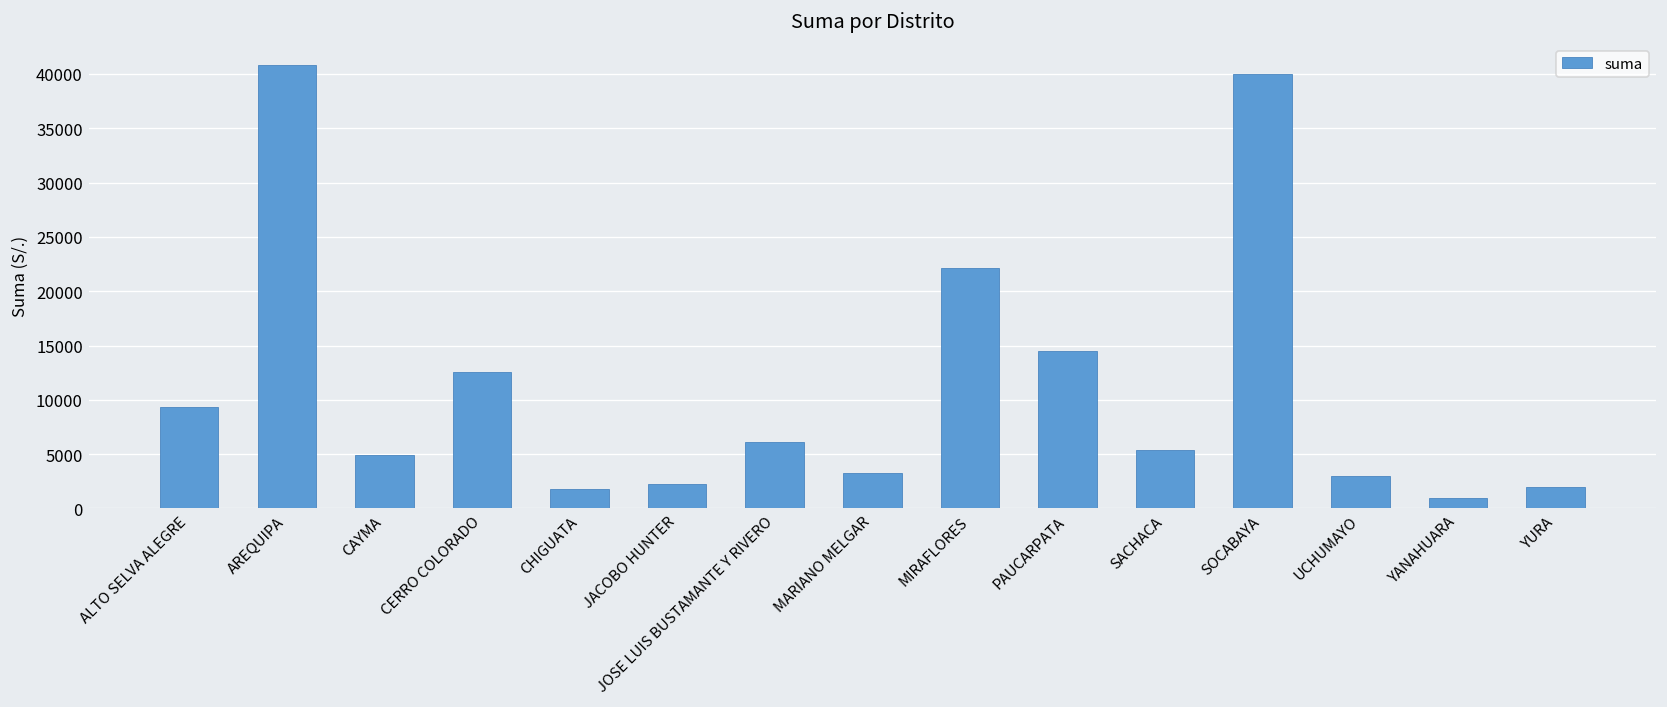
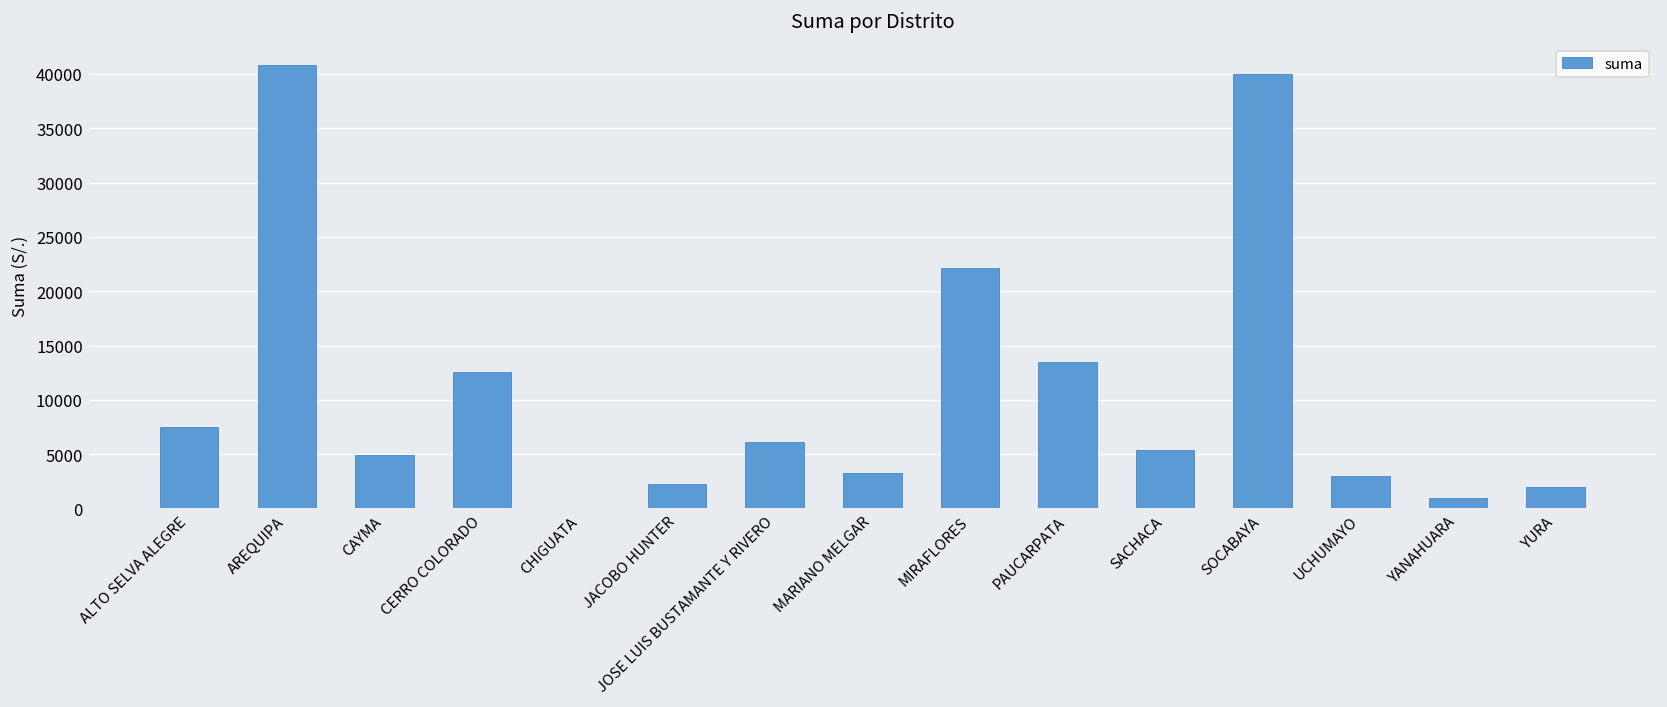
  {
-   "ALTO SELVA ALEGRE": 9000,
+   "ALTO SELVA ALEGRE": 7000,
    "AREQUIPA": 41000,
    "CAYMA": 5000,
    "CERRO COLORADO": 13000,
-   "CHIGUATA": 2000,
+   "CHIGUATA": 0,
    "JACOBO HUNTER": 2000,
    "JOSE LUIS BUSTAMANTE Y RIVERO": 6000,
    "MARIANO MELGAR": 3000,
    "MIRAFLORES": 22000,
-   "PAUCARPATA": 15000,
+   "PAUCARPATA": 13000,
    "SACHACA": 5000,
    "SOCABAYA": 40000,
    "UCHUMAYO": 3000,
    "YANAHUARA": 1000,
    "YURA": 2000
  }
